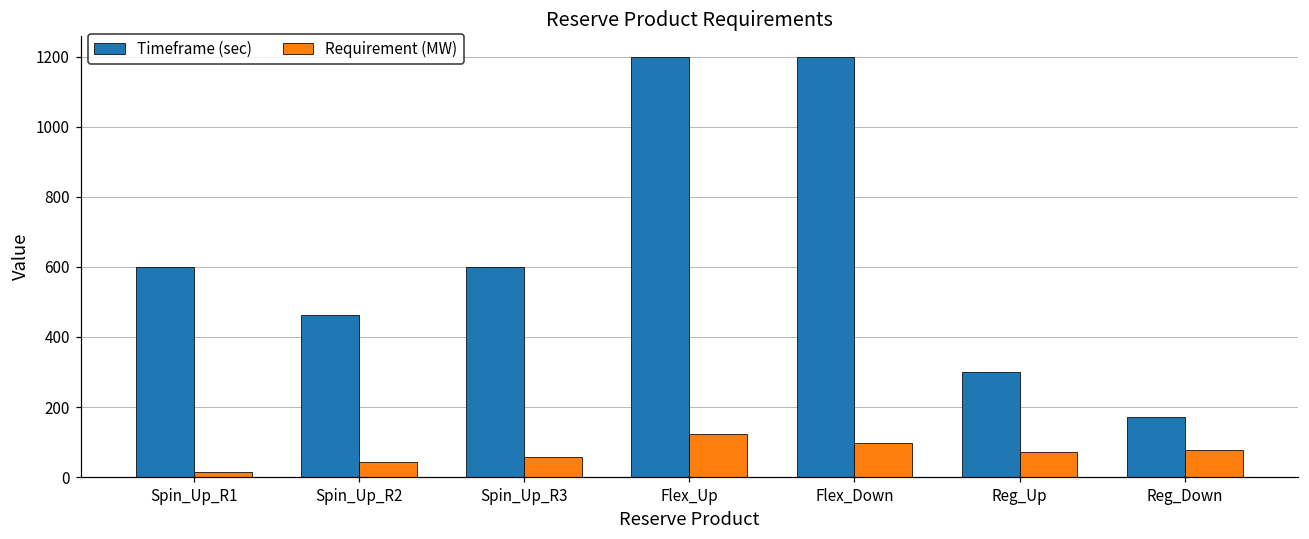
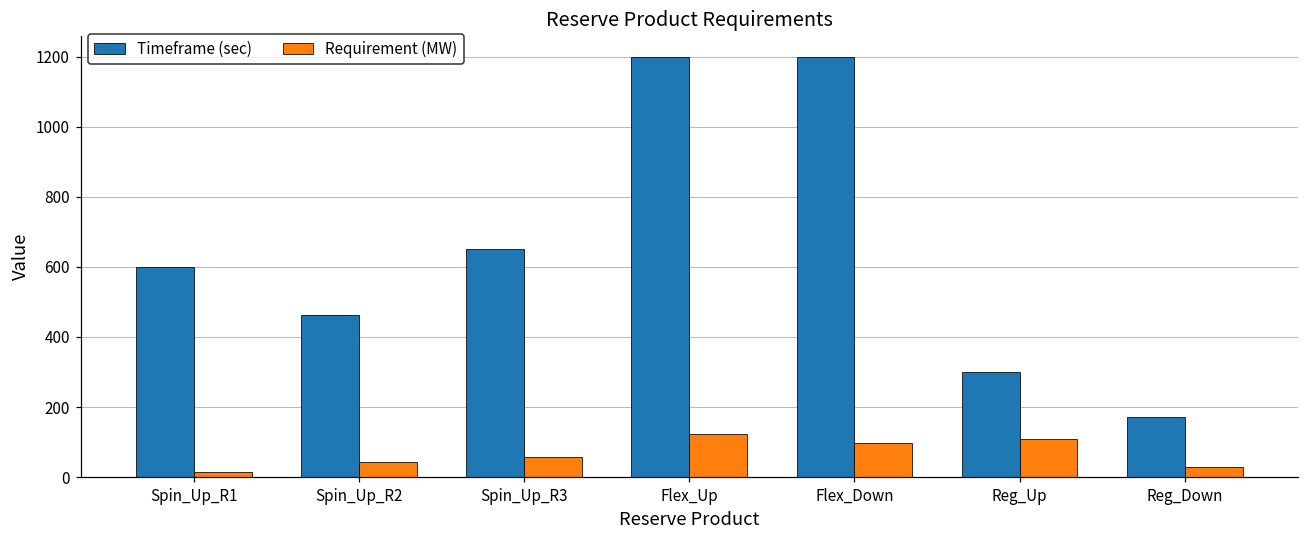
  {
    "Timeframe (sec)": {
      "Spin_Up_R1": 600,
      "Spin_Up_R2": 460,
-     "Spin_Up_R3": 600,
+     "Spin_Up_R3": 650,
      "Flex_Up": 1200,
      "Flex_Down": 1200,
      "Reg_Up": 300,
      "Reg_Down": 170
    },
    "Requirement (MW)": {
      "Spin_Up_R1": 10,
      "Spin_Up_R2": 40,
      "Spin_Up_R3": 60,
      "Flex_Up": 120,
      "Flex_Down": 100,
-     "Reg_Up": 70,
-     "Reg_Down": 80
+     "Reg_Up": 110,
+     "Reg_Down": 30
    }
  }
